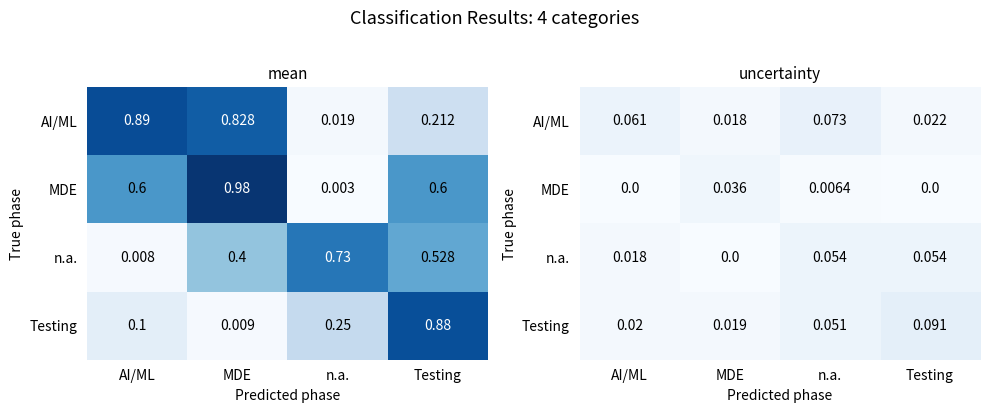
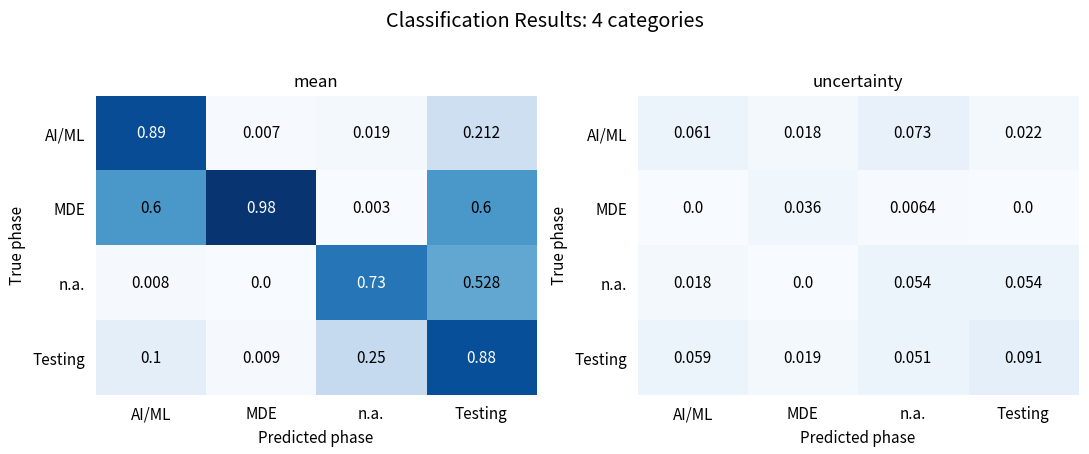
  {
    "mean": {
      "AI/ML": {
        "AI/ML": 0.89,
-       "MDE": 0.828,
+       "MDE": 0.007,
        "n.a.": 0.019,
        "Testing": 0.212
      },
      "MDE": {
        "AI/ML": 0.6,
        "MDE": 0.98,
        "n.a.": 0.003,
        "Testing": 0.6
      },
      "n.a.": {
        "AI/ML": 0.008,
-       "MDE": 0.4,
+       "MDE": 0.0,
        "n.a.": 0.73,
        "Testing": 0.528
      },
      "Testing": {
        "AI/ML": 0.1,
        "MDE": 0.009,
        "n.a.": 0.25,
        "Testing": 0.88
      }
    },
    "uncertainty": {
      "AI/ML": {
        "AI/ML": 0.061,
        "MDE": 0.018,
        "n.a.": 0.073,
        "Testing": 0.022
      },
      "MDE": {
        "AI/ML": 0.0,
        "MDE": 0.036,
        "n.a.": 0.0064,
        "Testing": 0.0
      },
      "n.a.": {
        "AI/ML": 0.018,
        "MDE": 0.0,
        "n.a.": 0.054,
        "Testing": 0.054
      },
      "Testing": {
-       "AI/ML": 0.02,
+       "AI/ML": 0.059,
        "MDE": 0.019,
        "n.a.": 0.051,
        "Testing": 0.091
      }
    }
  }
